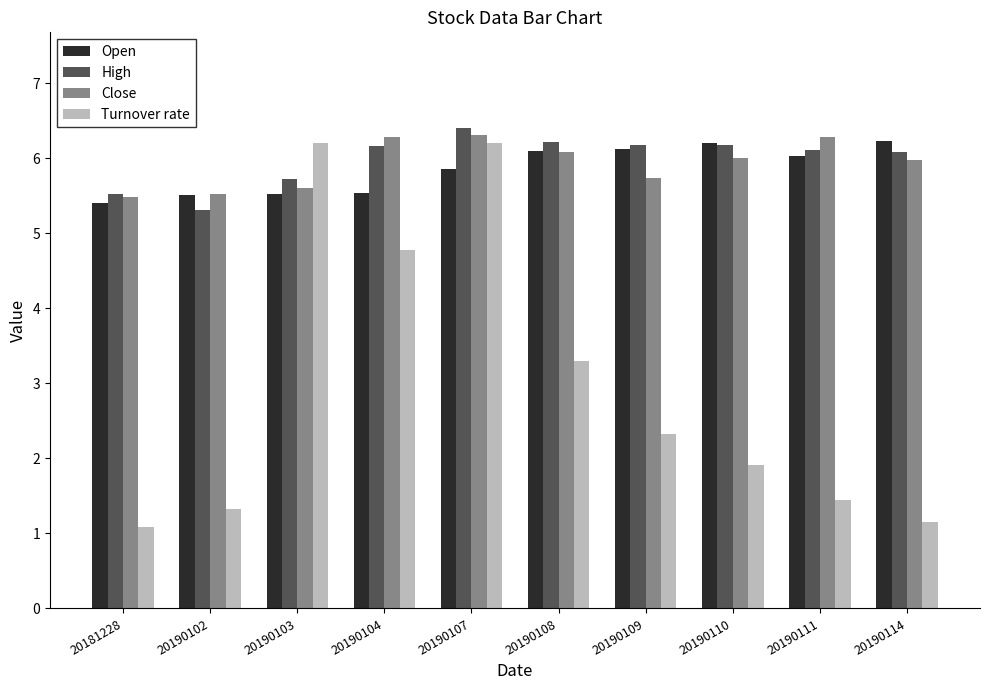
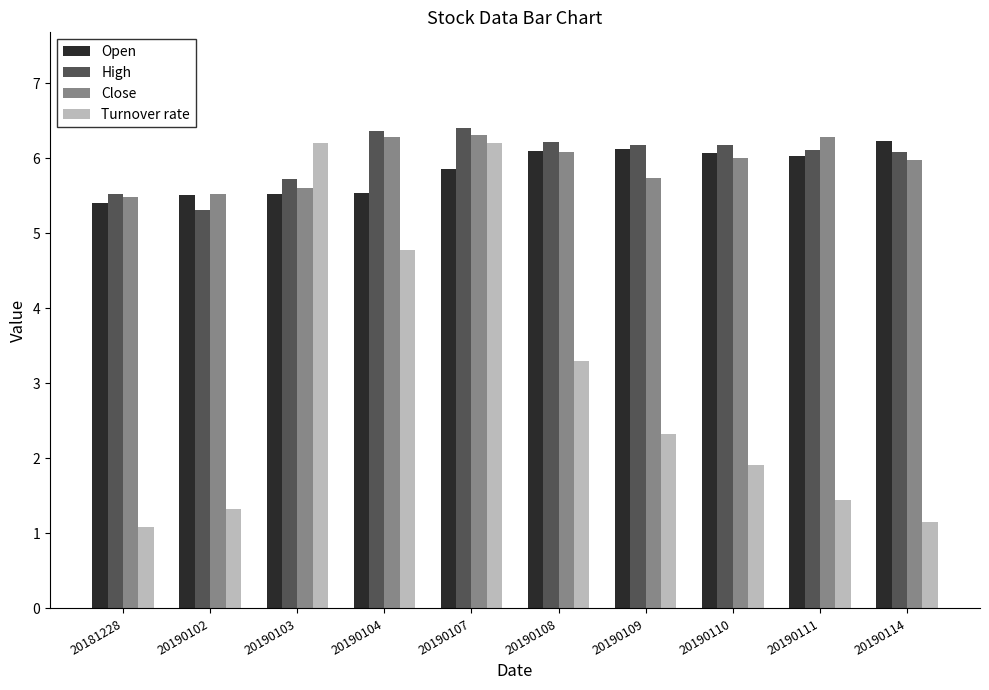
  {
    "Open": {
      "20181228": 5.4,
      "20190102": 5.5,
      "20190103": 5.5,
      "20190104": 5.5,
      "20190107": 5.9,
      "20190108": 6.1,
      "20190109": 6.1,
-     "20190110": 6.2,
+     "20190110": 6.1,
      "20190111": 6.0,
      "20190114": 6.2
    },
    "High": {
      "20181228": 5.5,
      "20190102": 5.3,
      "20190103": 5.7,
-     "20190104": 6.2,
+     "20190104": 6.4,
      "20190107": 6.4,
      "20190108": 6.2,
      "20190109": 6.2,
      "20190110": 6.2,
      "20190111": 6.1,
      "20190114": 6.1
    },
    "Close": {
      "20181228": 5.5,
      "20190102": 5.5,
      "20190103": 5.6,
      "20190104": 6.3,
      "20190107": 6.3,
      "20190108": 6.1,
      "20190109": 5.7,
      "20190110": 6.0,
      "20190111": 6.3,
      "20190114": 6.0
    },
    "Turnover rate": {
      "20181228": 1.1,
      "20190102": 1.3,
      "20190103": 6.2,
      "20190104": 4.8,
      "20190107": 6.2,
      "20190108": 3.3,
      "20190109": 2.3,
      "20190110": 1.9,
      "20190111": 1.5,
      "20190114": 1.2
    }
  }
